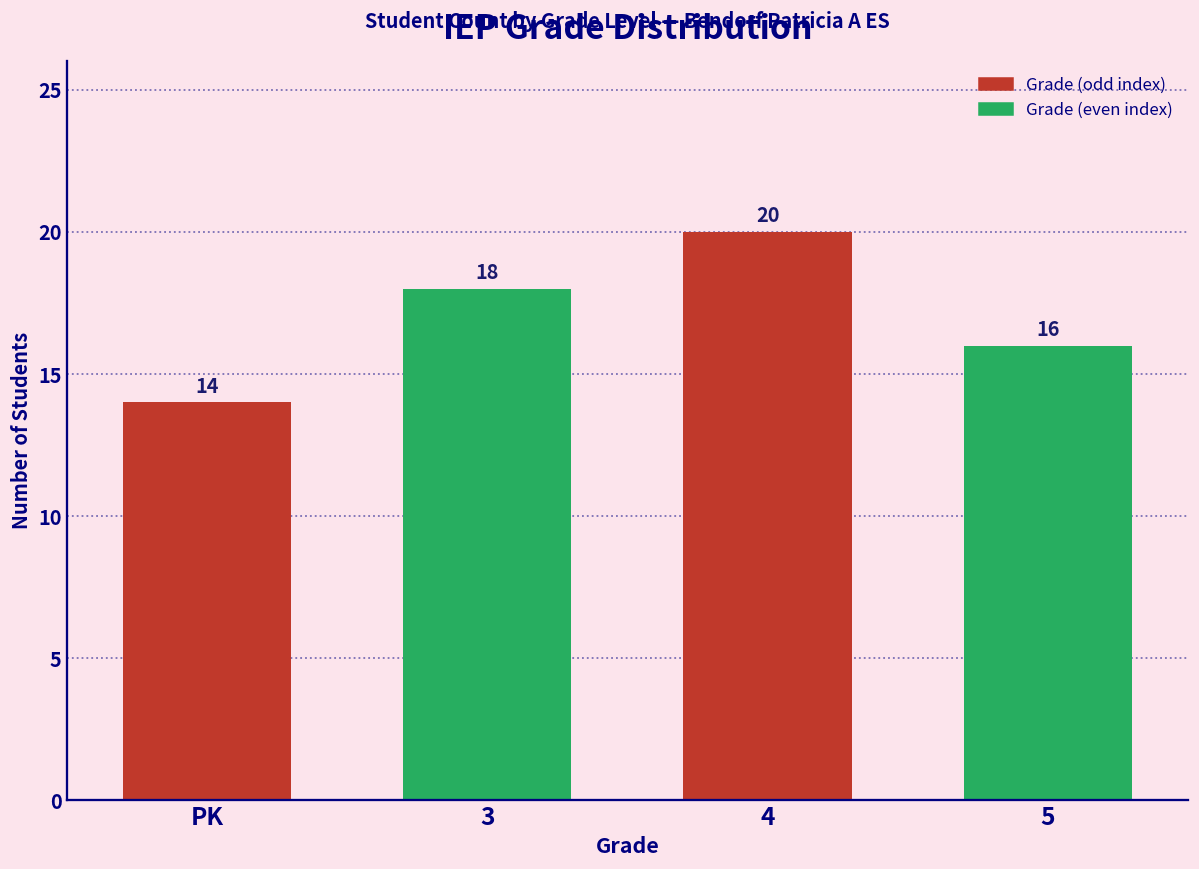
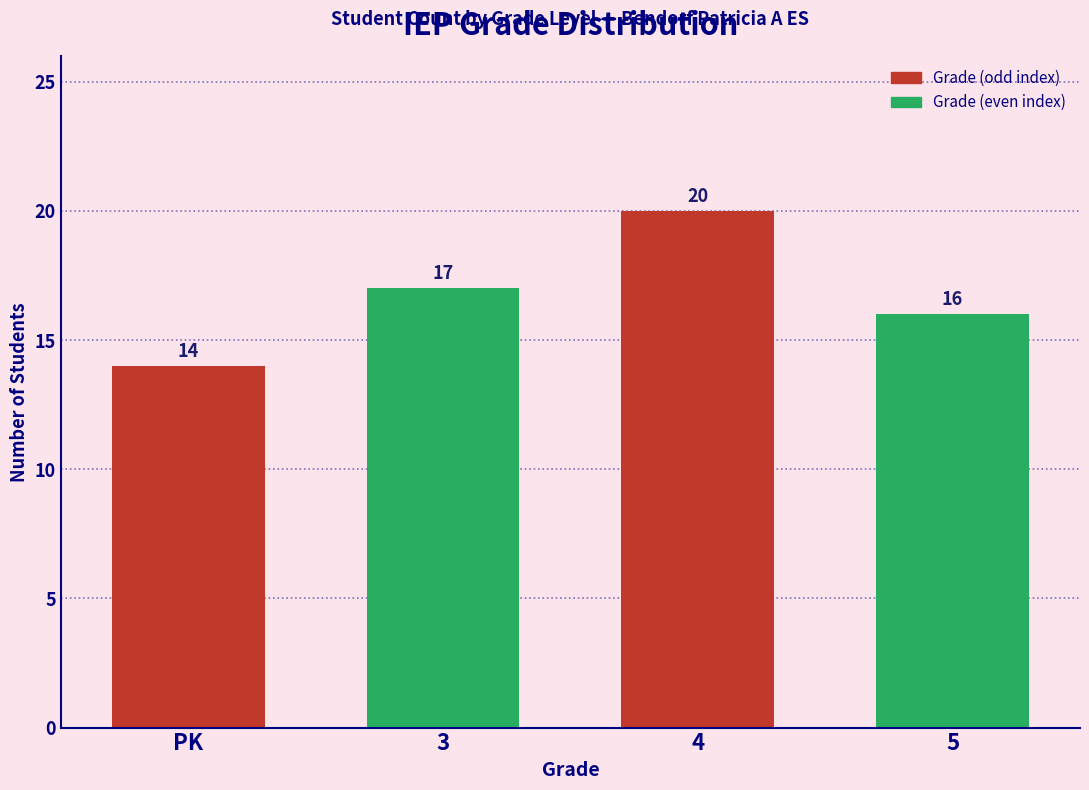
  {
    "PK": 14,
-   "3": 18,
+   "3": 17,
    "4": 20,
    "5": 16
  }
